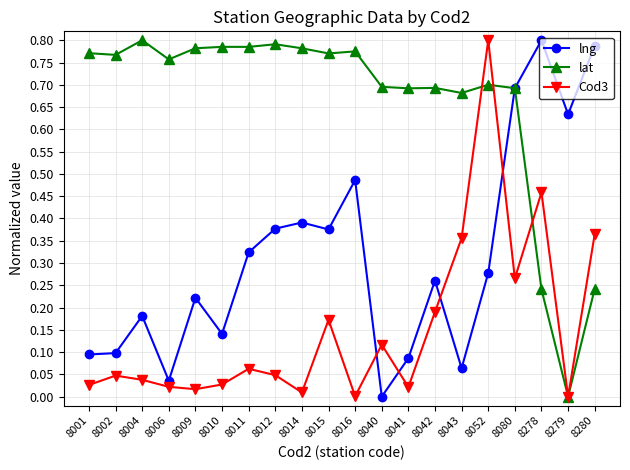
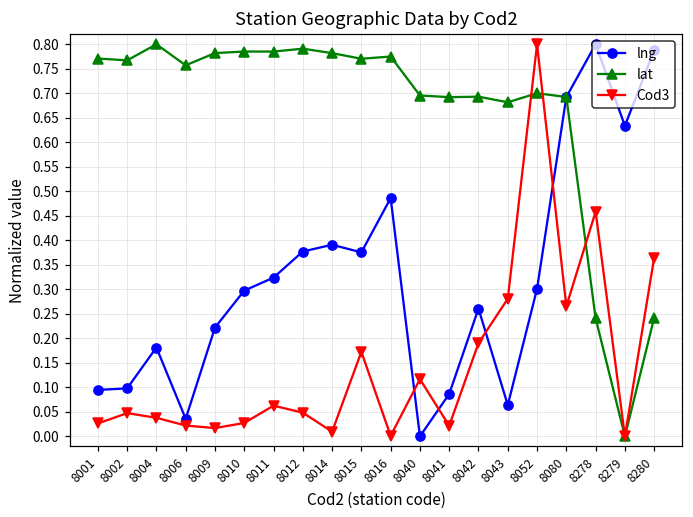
  {
    "lng": {
      "8001": 0.09,
      "8002": 0.10,
      "8004": 0.18,
      "8006": 0.04,
      "8009": 0.22,
-     "8010": 0.14,
+     "8010": 0.30,
      "8011": 0.32,
      "8012": 0.38,
      "8014": 0.39,
      "8015": 0.38,
      "8016": 0.49,
      "8040": 0.00,
      "8041": 0.09,
      "8042": 0.26,
      "8043": 0.06,
-     "8052": 0.28,
+     "8052": 0.30,
      "8279": 0.63
    },
    "lat": {
      "8001": 0.77,
      "8002": 0.77,
      "8004": 0.80,
      "8006": 0.76,
      "8009": 0.78,
      "8010": 0.79,
      "8011": 0.79,
      "8012": 0.79,
      "8014": 0.78,
      "8015": 0.77,
      "8016": 0.77,
      "8040": 0.70,
      "8041": 0.69,
      "8042": 0.69,
      "8043": 0.68,
      "8052": 0.70,
      "8278": 0.24,
      "8280": 0.24
    },
    "Cod3": {
      "8001": 0.03,
      "8002": 0.05,
      "8004": 0.04,
      "8006": 0.02,
      "8009": 0.02,
      "8010": 0.03,
      "8011": 0.06,
      "8012": 0.05,
      "8014": 0.01,
      "8015": 0.17,
      "8016": 0.00,
      "8040": 0.12,
      "8041": 0.02,
      "8042": 0.19,
-     "8043": 0.36,
+     "8043": 0.28,
      "8052": 0.80,
      "8080": 0.27,
      "8278": 0.46,
      "8280": 0.36
    }
  }
